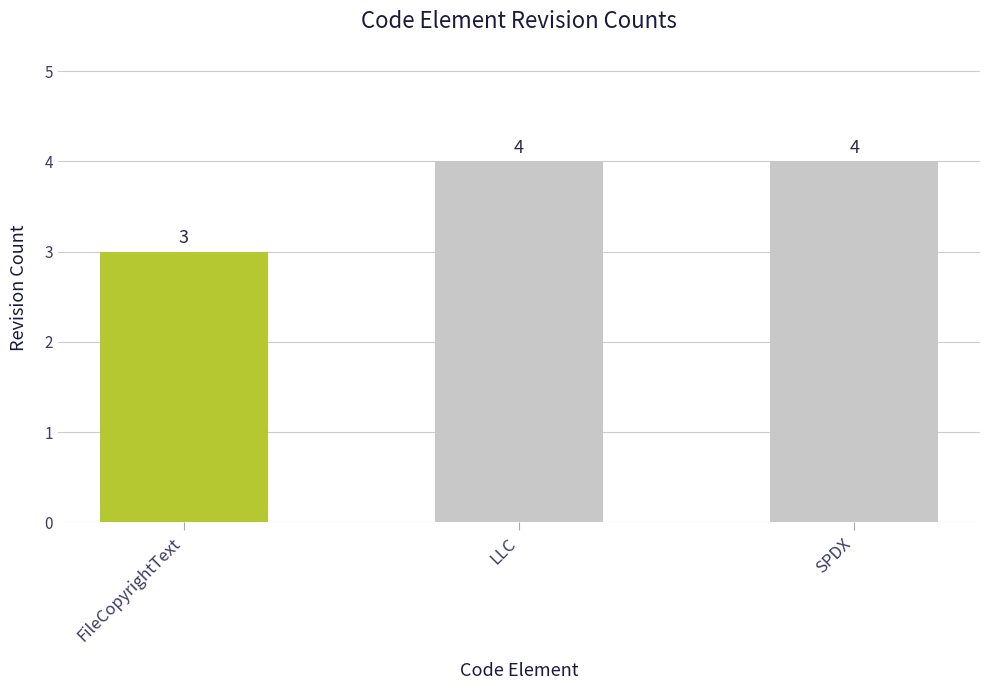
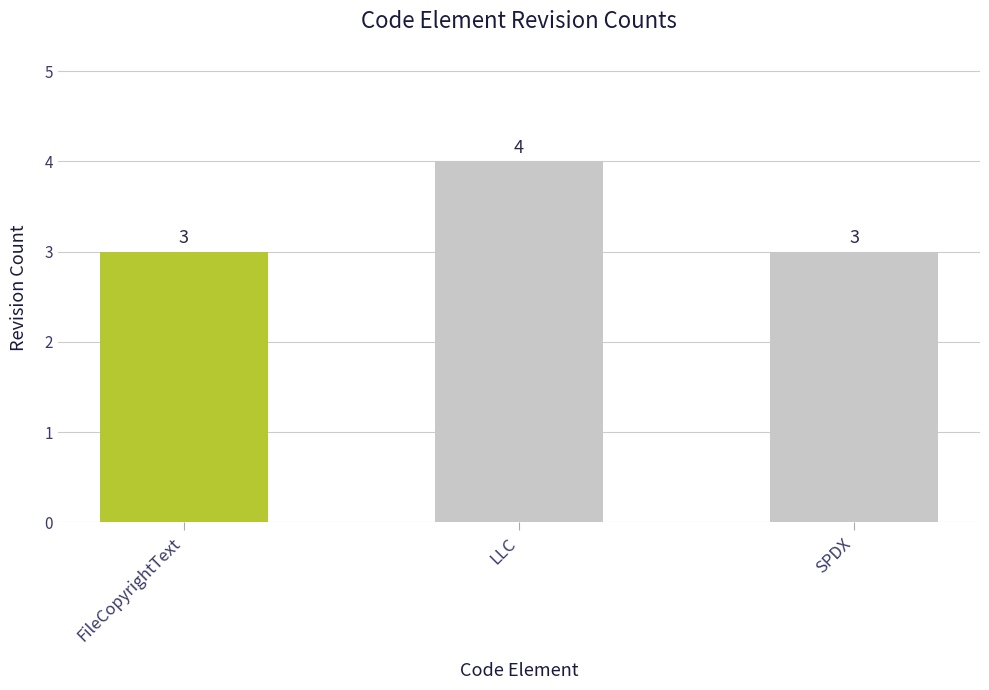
  {
    "FileCopyrightText": 3,
    "LLC": 4,
-   "SPDX": 4
+   "SPDX": 3
  }
